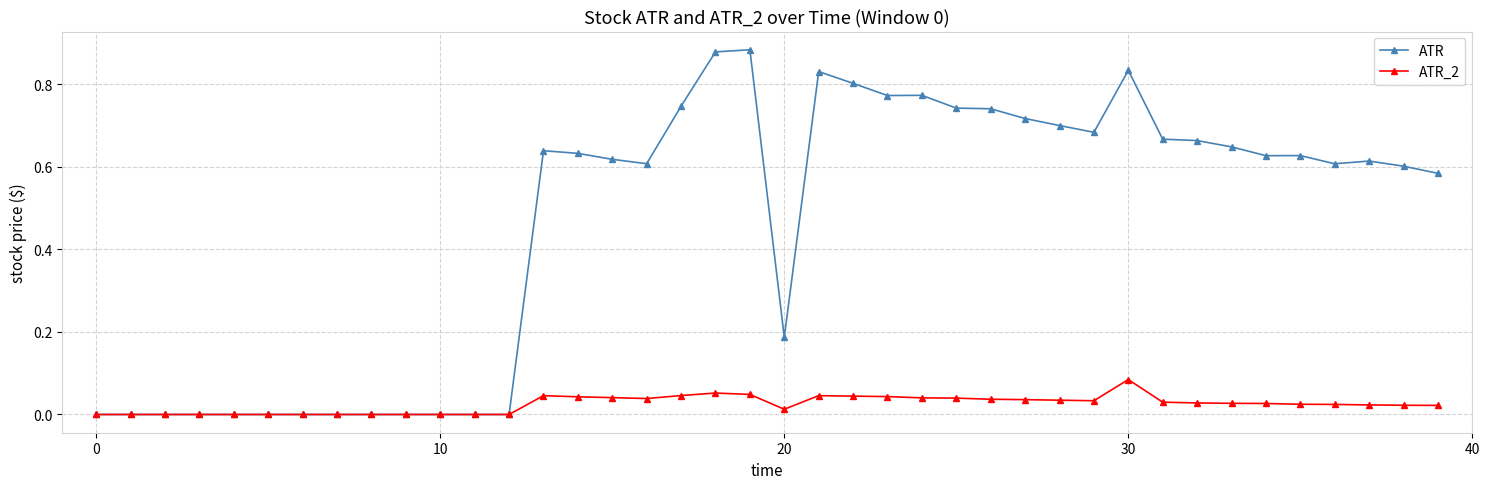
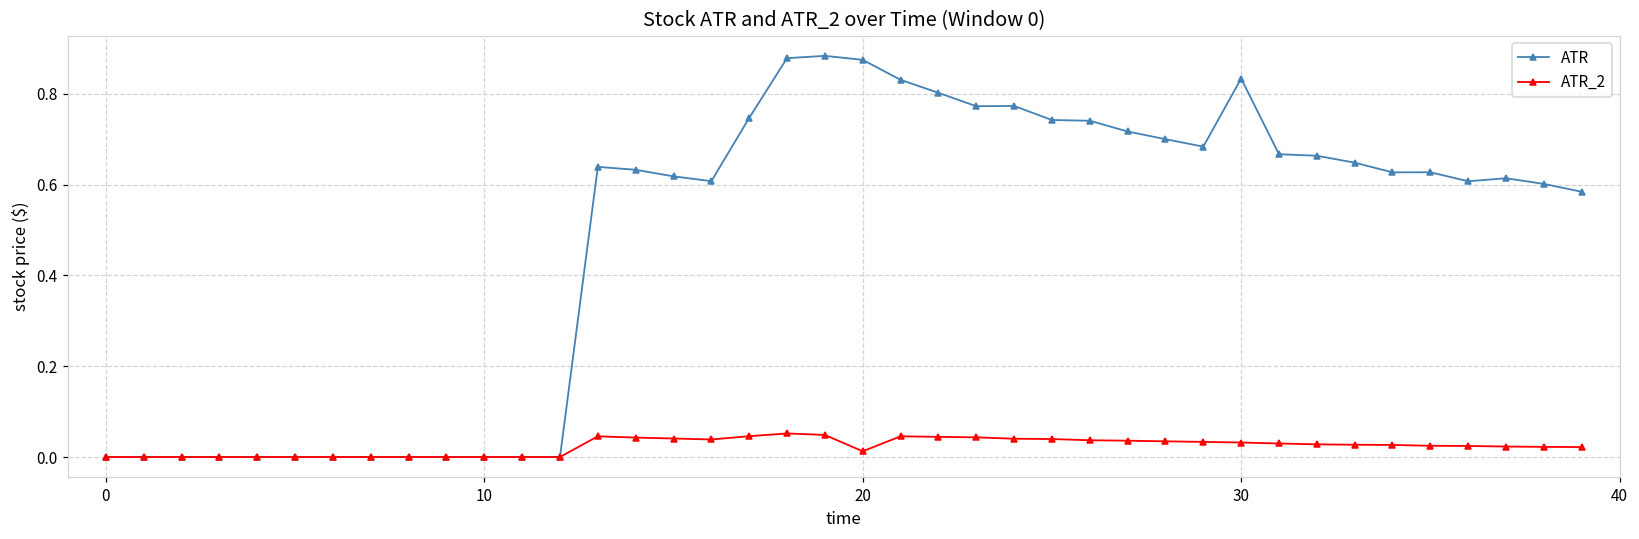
  {
    "ATR": {
-     "20": 0.19,
+     "20": 0.88,
      "30": 0.83
    },
    "ATR_2": {
      "20": 0.01,
-     "30": 0.08
+     "30": 0.03
    }
  }
